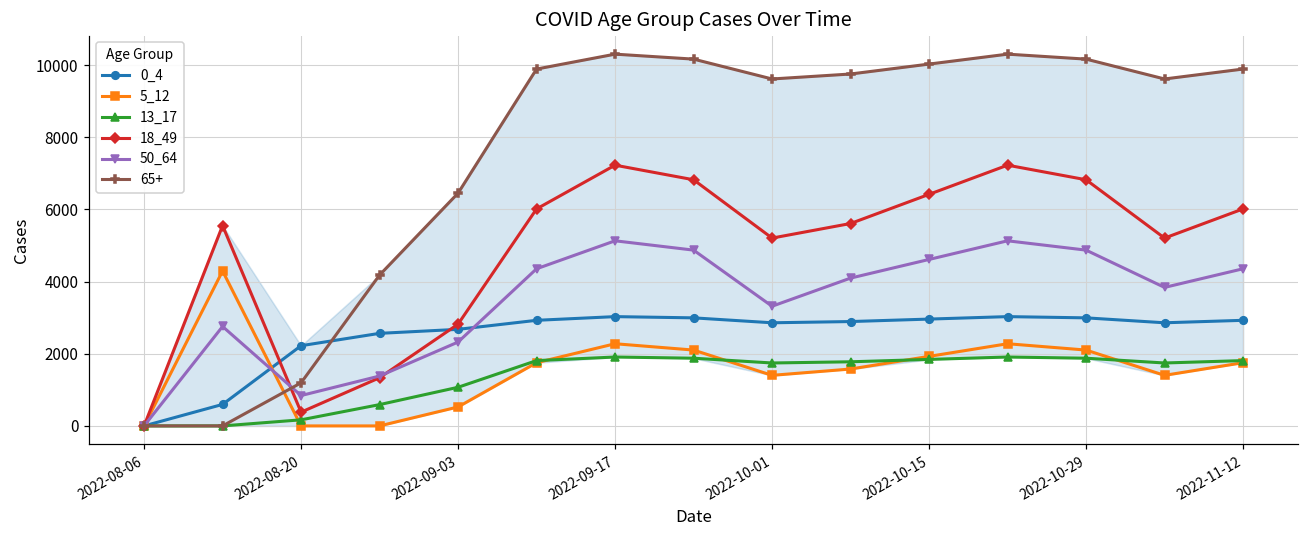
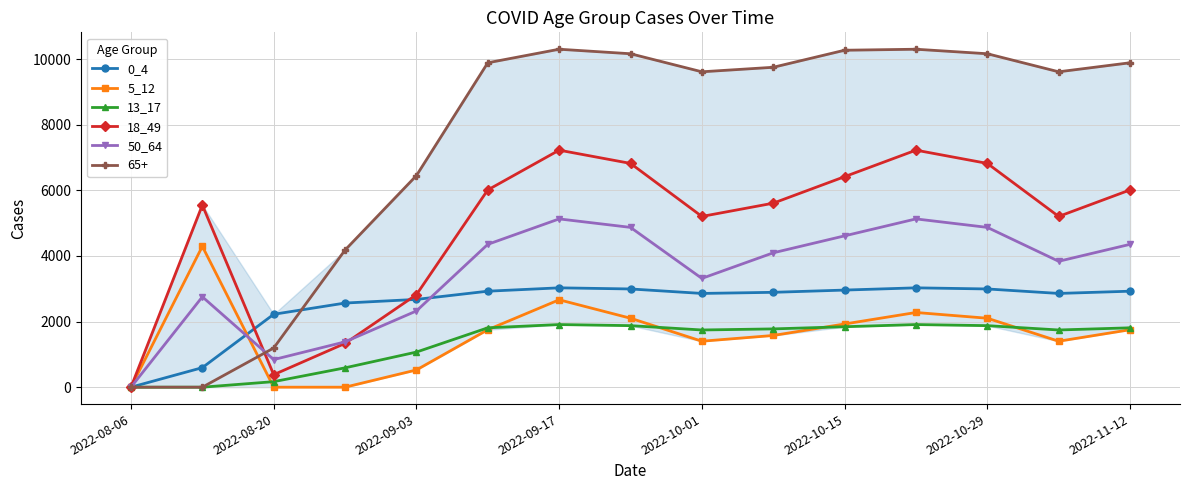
  {
    "5_12": {
      "2022-08-20": 0,
      "2022-09-03": 500,
-     "2022-09-17": 2300,
+     "2022-09-17": 2700,
      "2022-10-01": 1400,
      "2022-10-15": 1900,
      "2022-10-29": 2100
    },
    "13_17": {
      "2022-08-20": 200,
      "2022-09-03": 1100,
      "2022-09-17": 1900,
      "2022-10-01": 1700,
      "2022-10-15": 1800,
      "2022-10-29": 1900
    },
    "18_49": {
      "2022-08-20": 400,
      "2022-09-03": 2800,
      "2022-09-17": 7200,
      "2022-10-01": 5200,
      "2022-10-15": 6400,
      "2022-10-29": 6800,
      "2022-11-12": 6000
    },
    "50_64": {
      "2022-08-20": 800,
      "2022-09-03": 2300,
      "2022-09-17": 5100,
      "2022-10-01": 3300,
      "2022-10-15": 4600,
      "2022-10-29": 4900,
      "2022-11-12": 4400
    },
    "65+": {
      "2022-08-20": 1200,
-     "2022-10-15": 10000
+     "2022-10-15": 10300
    }
  }
